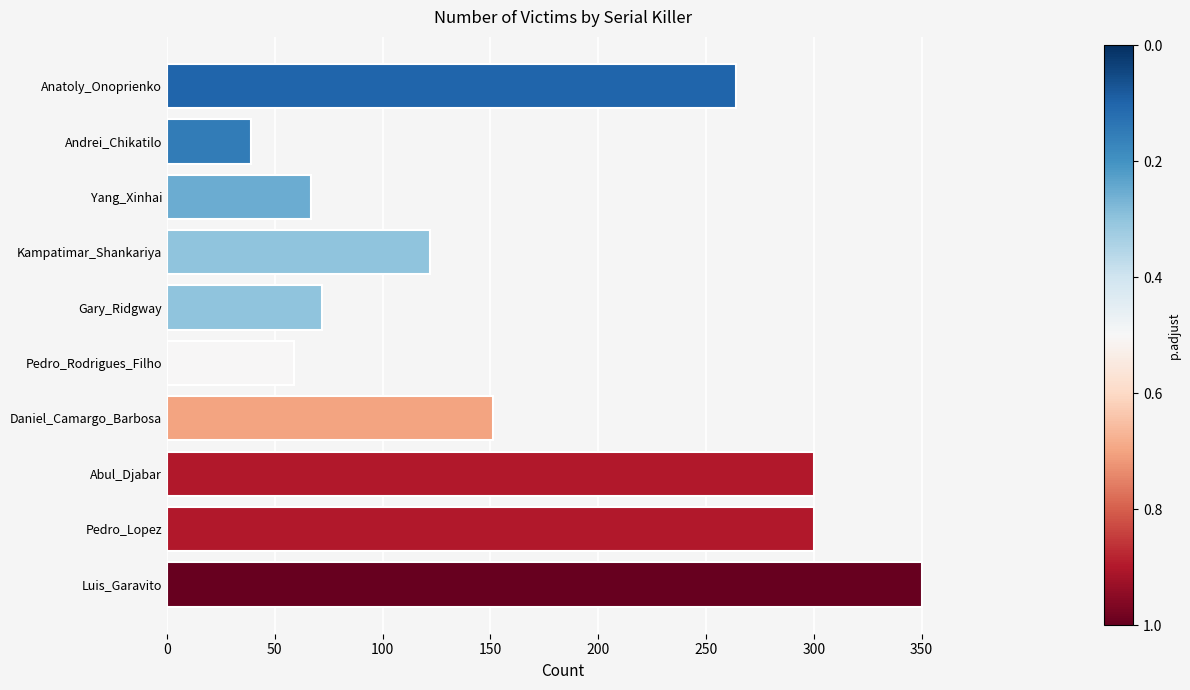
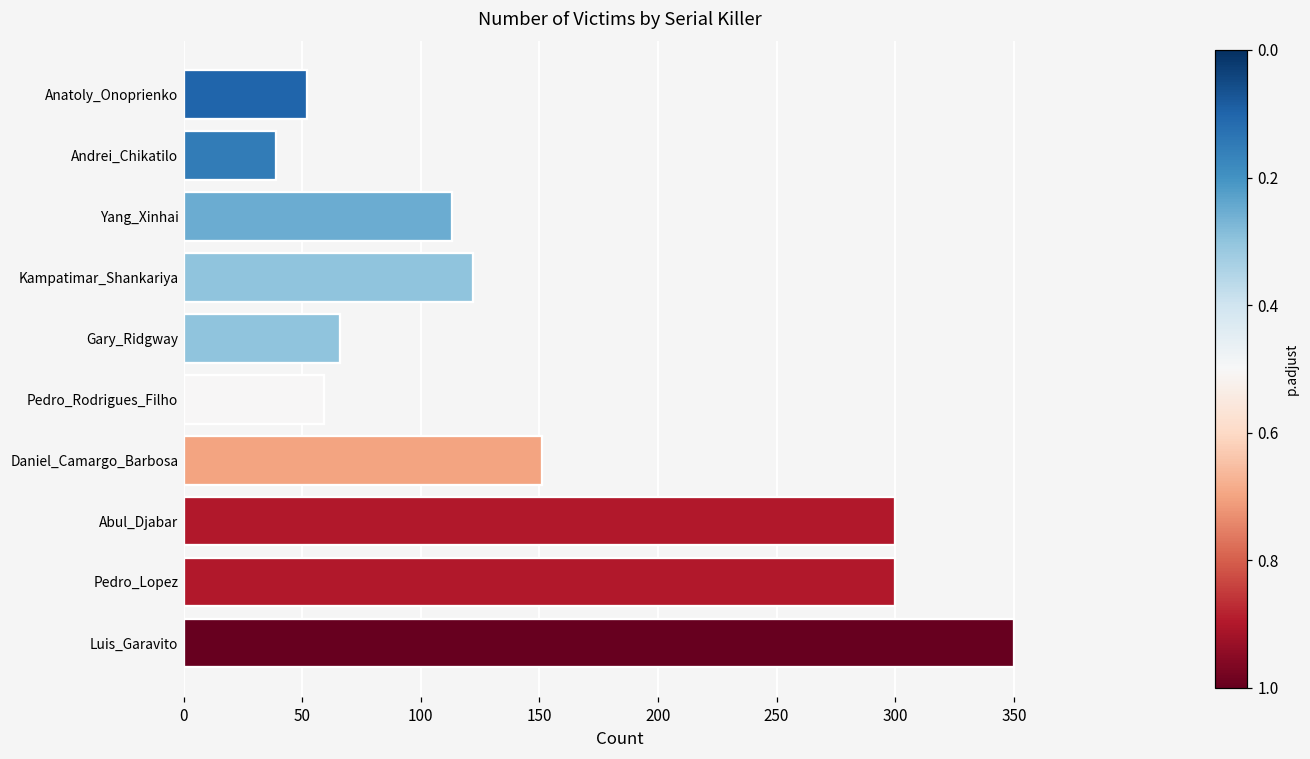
  {
-   "Anatoly_Onoprienko": 264,
+   "Anatoly_Onoprienko": 52,
    "Andrei_Chikatilo": 39,
-   "Yang_Xinhai": 67,
+   "Yang_Xinhai": 113,
    "Kampatimar_Shankariya": 122,
-   "Gary_Ridgway": 72,
+   "Gary_Ridgway": 66,
    "Pedro_Rodrigues_Filho": 59,
    "Daniel_Camargo_Barbosa": 151,
    "Abul_Djabar": 300,
    "Pedro_Lopez": 300,
    "Luis_Garavito": 350
  }
